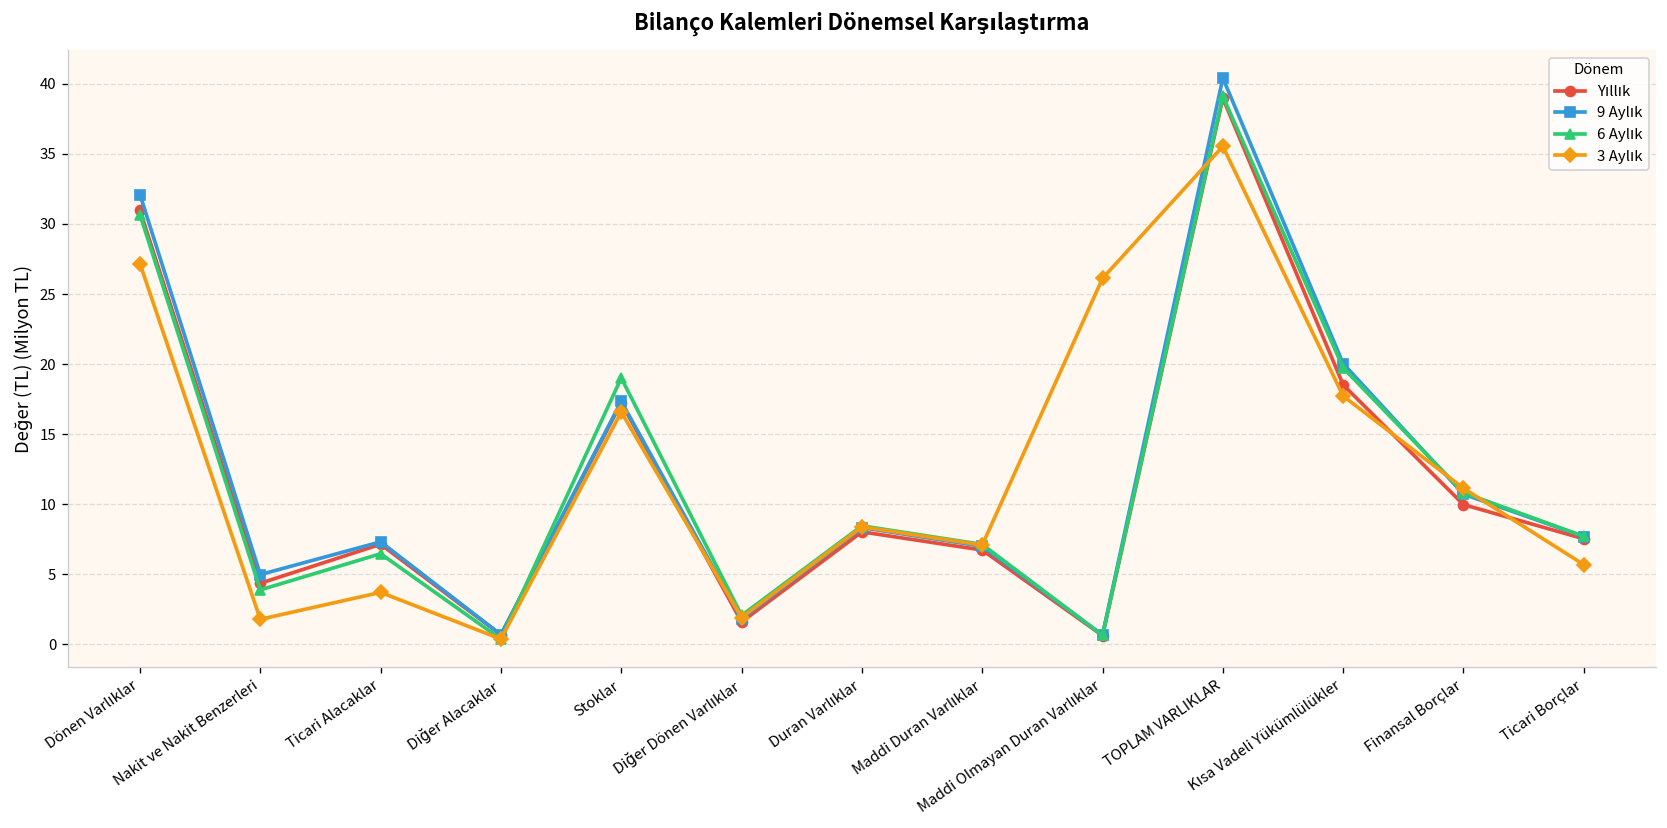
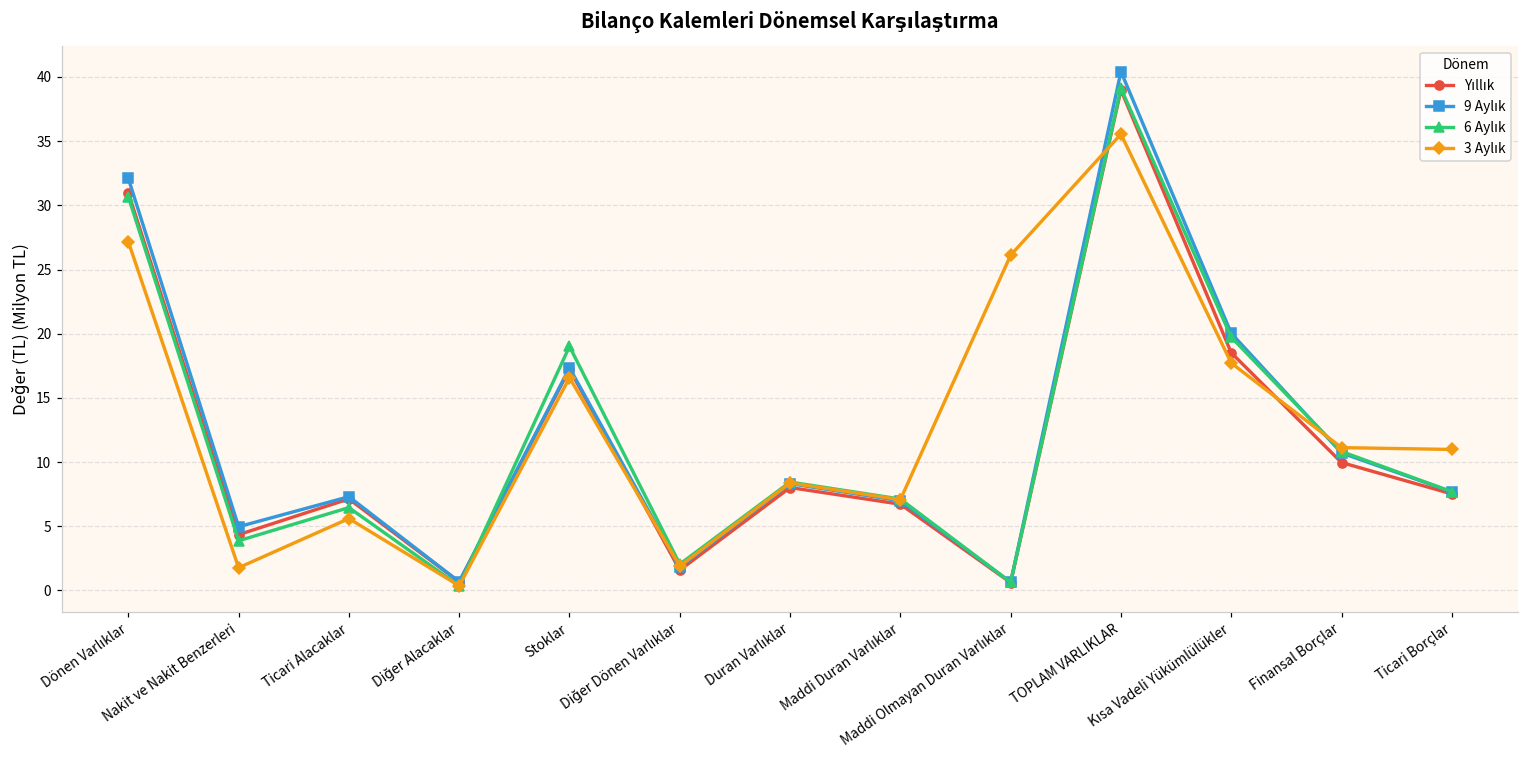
  {
    "Yıllık": {
      "Dönen Varlıklar": 31.0,
      "Nakit ve Nakit Benzerleri": 4.3,
      "Diğer Dönen Varlıklar": 1.6,
      "Duran Varlıklar": 8.0,
      "Maddi Duran Varlıklar": 6.7,
      "Kısa Vadeli Yükümlülükler": 18.5,
      "Finansal Borçlar": 10.0
    },
    "9 Aylık": {
      "Dönen Varlıklar": 32.1,
      "Nakit ve Nakit Benzerleri": 5.0,
      "TOPLAM VARLIKLAR": 40.4,
      "Kısa Vadeli Yükümlülükler": 20.0
    },
    "6 Aylık": {
      "Dönen Varlıklar": 30.7,
      "Nakit ve Nakit Benzerleri": 3.9,
      "Ticari Alacaklar": 6.5,
      "Stoklar": 19.0,
      "Kısa Vadeli Yükümlülükler": 19.7
    },
    "3 Aylık": {
      "Dönen Varlıklar": 27.2,
      "Nakit ve Nakit Benzerleri": 1.8,
-     "Ticari Alacaklar": 3.7,
+     "Ticari Alacaklar": 5.6,
      "Stoklar": 16.6,
      "Maddi Olmayan Duran Varlıklar": 26.1,
      "TOPLAM VARLIKLAR": 35.5,
      "Kısa Vadeli Yükümlülükler": 17.7,
      "Finansal Borçlar": 11.1,
-     "Ticari Borçlar": 5.7
+     "Ticari Borçlar": 11.0
    }
  }
